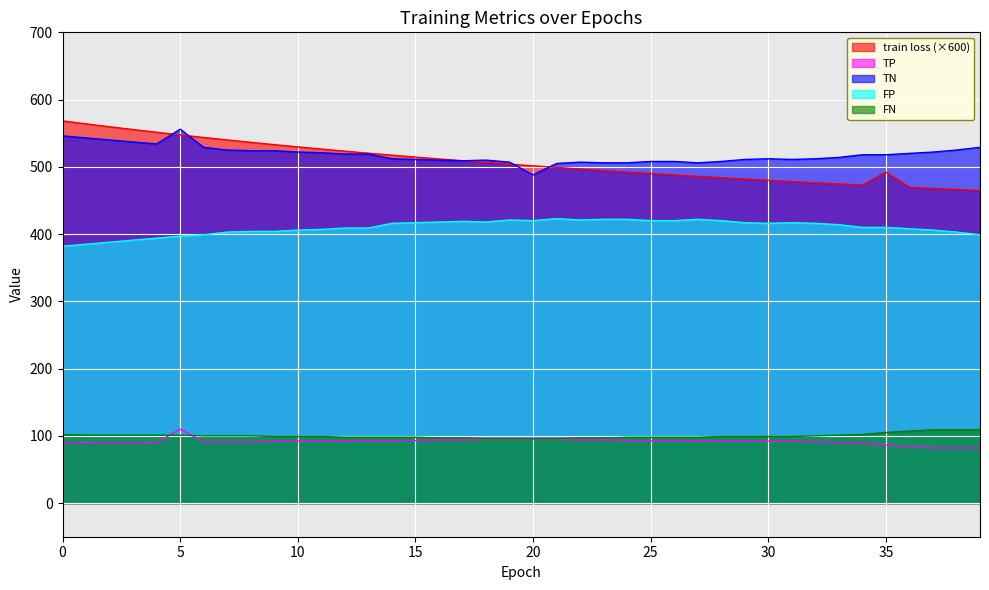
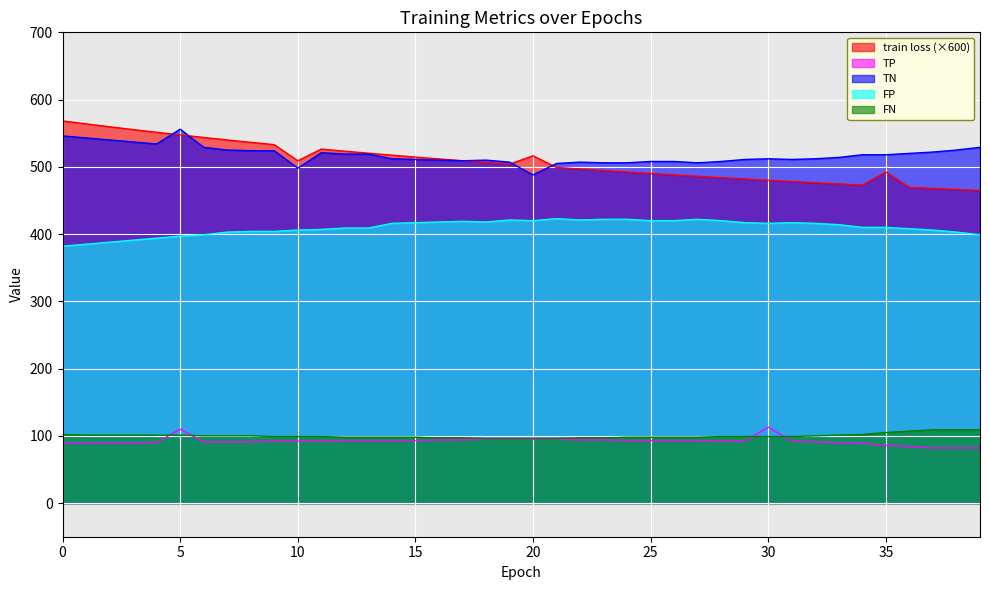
  {
    "train loss (×600)": {
      "0": 570,
      "5": 550,
-     "10": 530,
-     "20": 500,
+     "10": 510,
+     "20": 520,
      "25": 490,
      "30": 480,
      "35": 490
    },
    "TP": {
      "0": 90,
      "5": 110,
      "10": 90,
      "15": 90,
      "25": 90,
-     "30": 90,
+     "30": 110,
      "35": 90
    },
    "TN": {
      "0": 550,
      "5": 560,
-     "10": 520,
+     "10": 500,
      "20": 490,
      "25": 510,
      "30": 510,
      "35": 520
    },
    "FP": {
      "0": 380,
      "5": 400,
      "10": 410,
      "15": 420,
      "20": 420,
      "25": 420,
      "30": 420,
      "35": 410
    },
    "FN": {
      "0": 100,
      "5": 100,
      "10": 100,
      "15": 100,
      "25": 100,
      "30": 100,
      "35": 110
    }
  }
